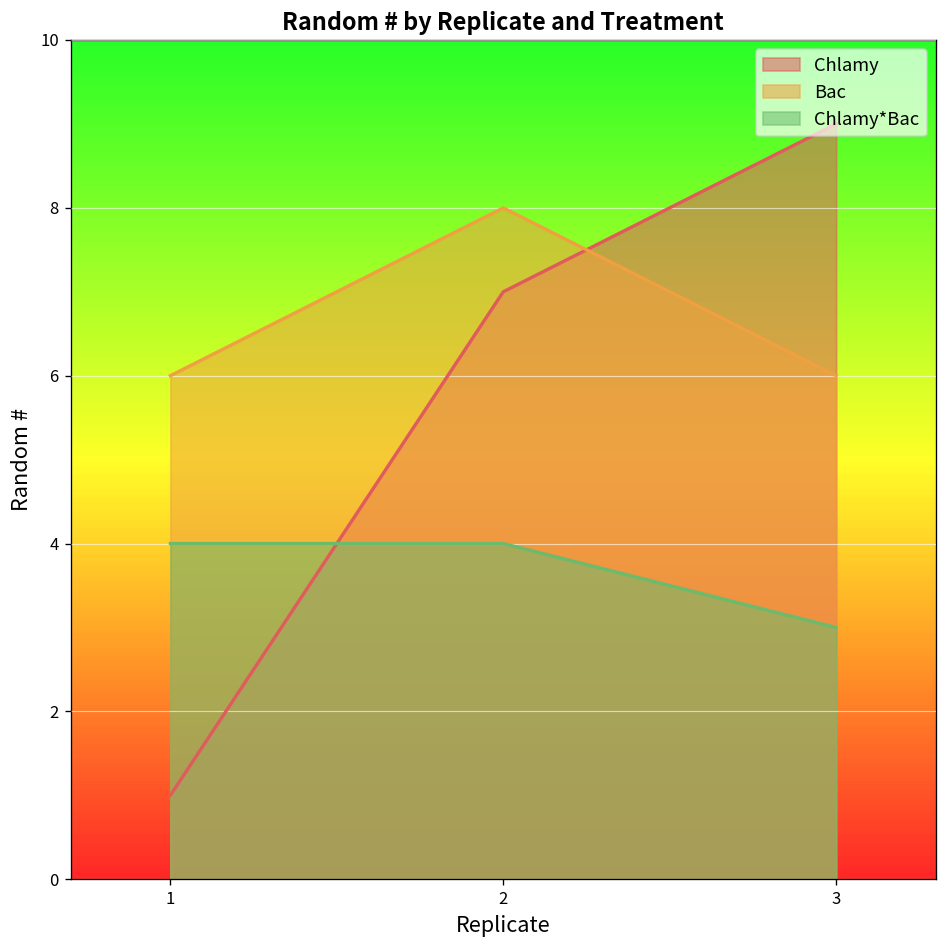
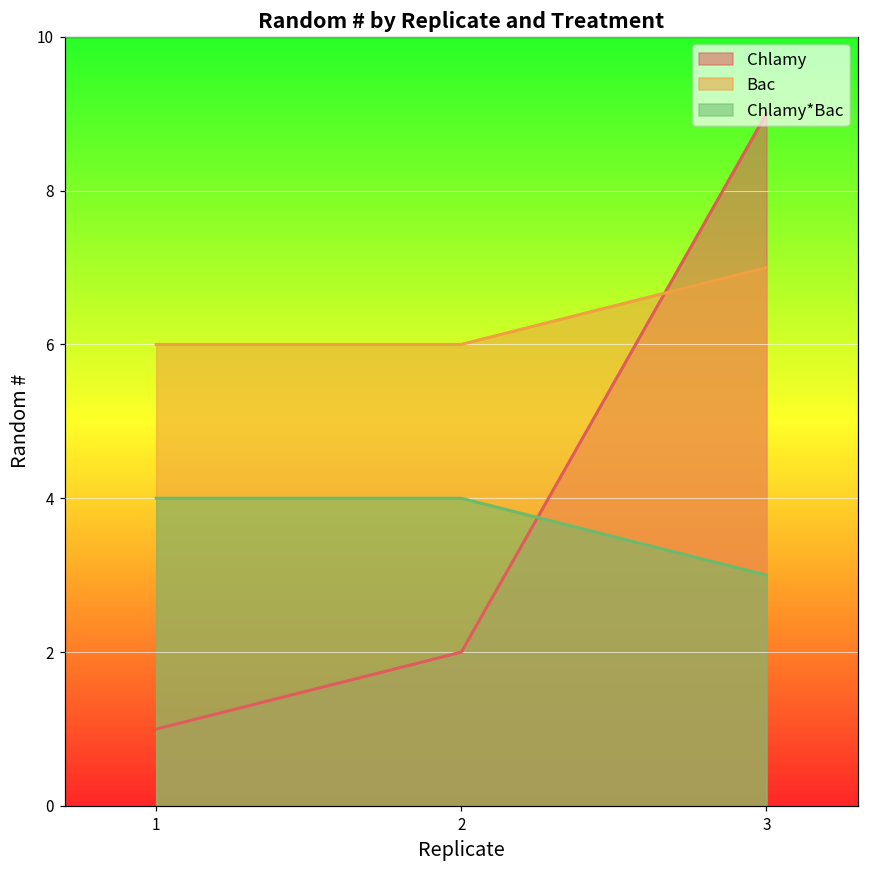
  {
    "Chlamy": {
      "1": 1,
-     "2": 7
+     "2": 2
    },
    "Bac": {
      "1": 6,
-     "2": 8,
-     "3": 6
+     "2": 6,
+     "3": 7
    },
    "Chlamy*Bac": {
      "1": 4,
      "2": 4,
      "3": 3
    }
  }
